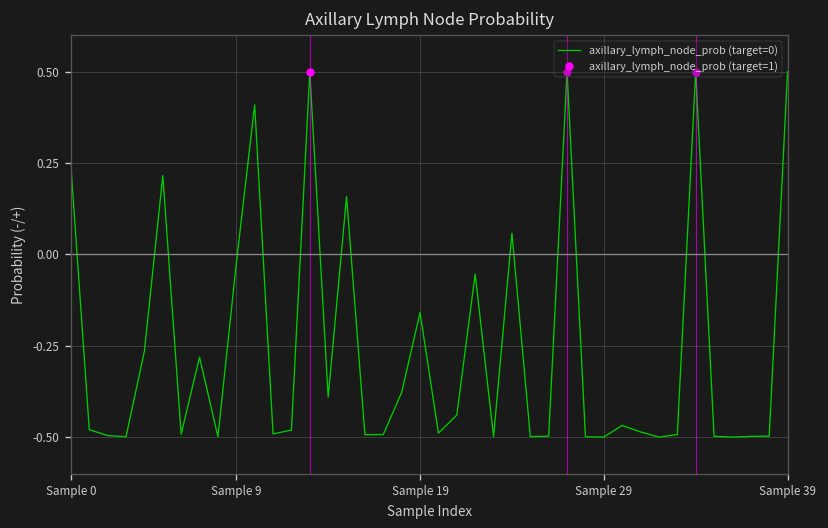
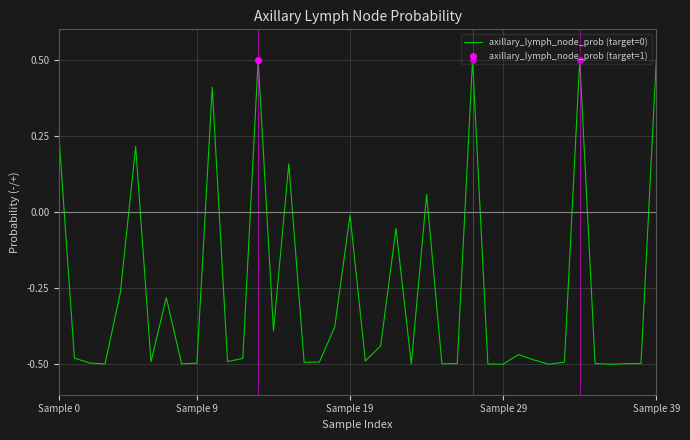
  {
    "axillary_lymph_node_prob (target=0)": {
      "Sample 0": 0.24,
-     "Sample 9": -0.02,
-     "Sample 19": -0.16,
+     "Sample 9": -0.50,
+     "Sample 19": -0.01,
      "Sample 29": -0.50,
      "Sample 39": 0.50
    }
  }
